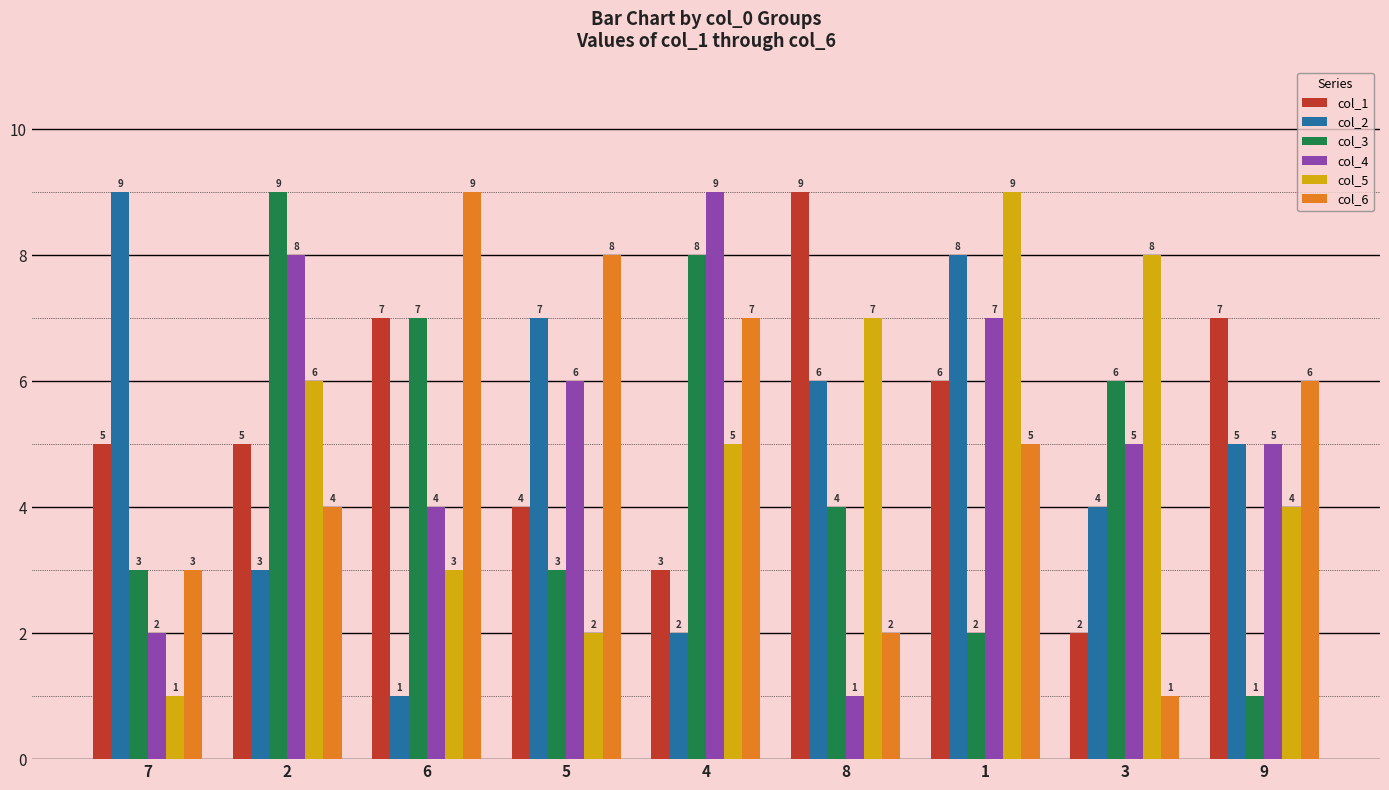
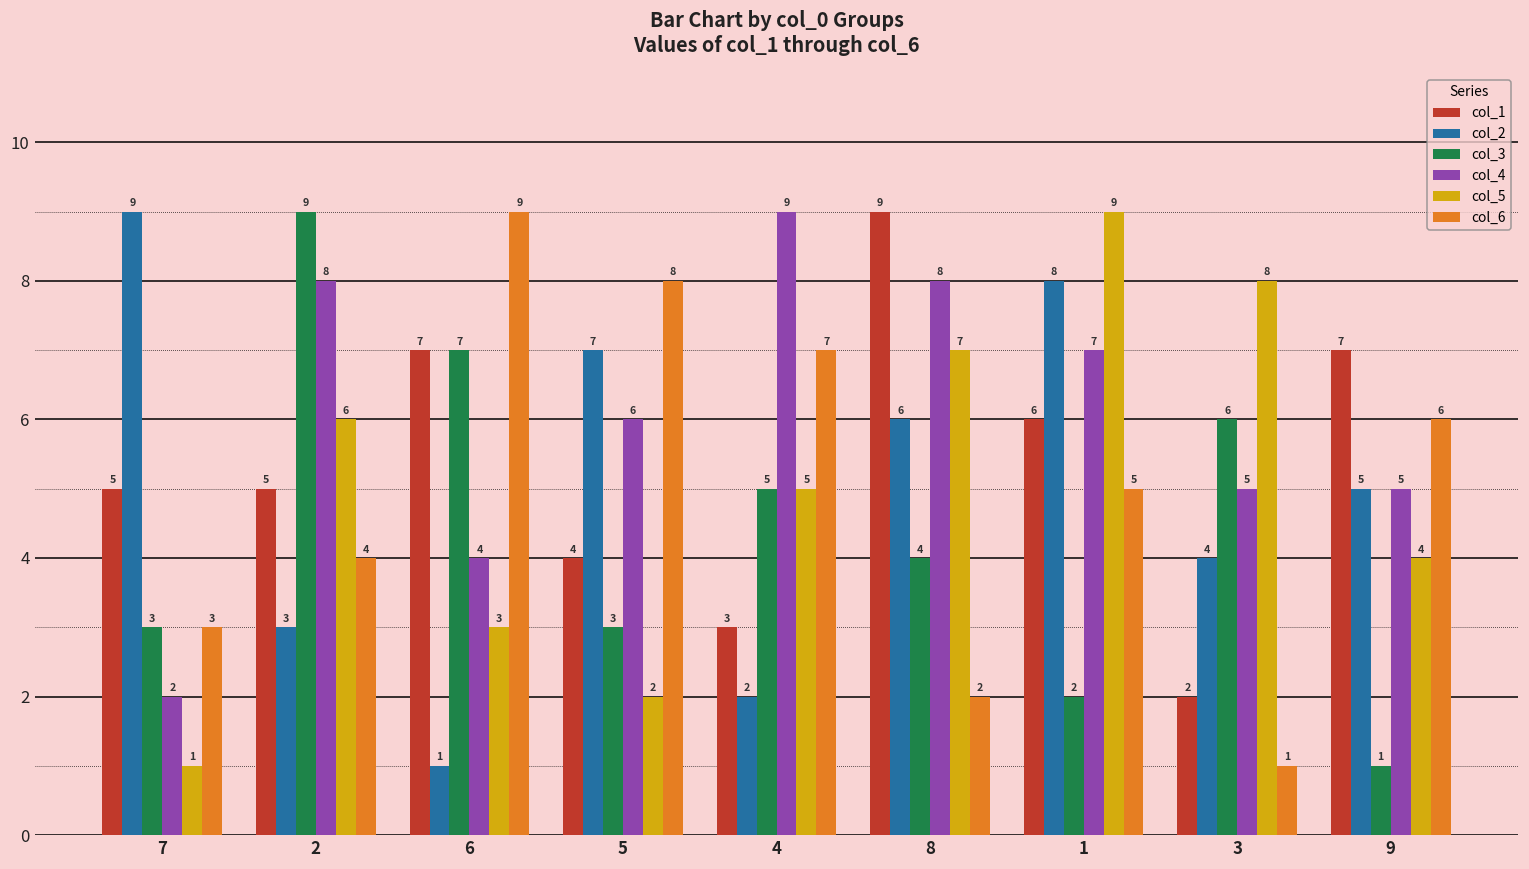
  {
    "col_1": {
      "7": 5,
      "2": 5,
      "6": 7,
      "5": 4,
      "4": 3,
      "8": 9,
      "1": 6,
      "3": 2,
      "9": 7
    },
    "col_2": {
      "7": 9,
      "2": 3,
      "6": 1,
      "5": 7,
      "4": 2,
      "8": 6,
      "1": 8,
      "3": 4,
      "9": 5
    },
    "col_3": {
      "7": 3,
      "2": 9,
      "6": 7,
      "5": 3,
-     "4": 8,
+     "4": 5,
      "8": 4,
      "1": 2,
      "3": 6,
      "9": 1
    },
    "col_4": {
      "7": 2,
      "2": 8,
      "6": 4,
      "5": 6,
      "4": 9,
-     "8": 1,
+     "8": 8,
      "1": 7,
      "3": 5,
      "9": 5
    }
  }
